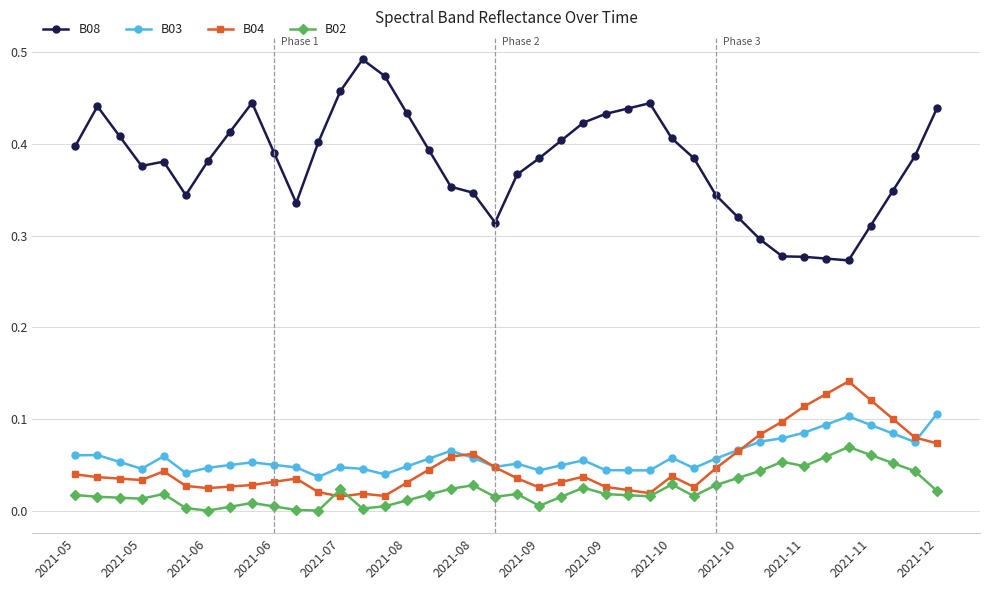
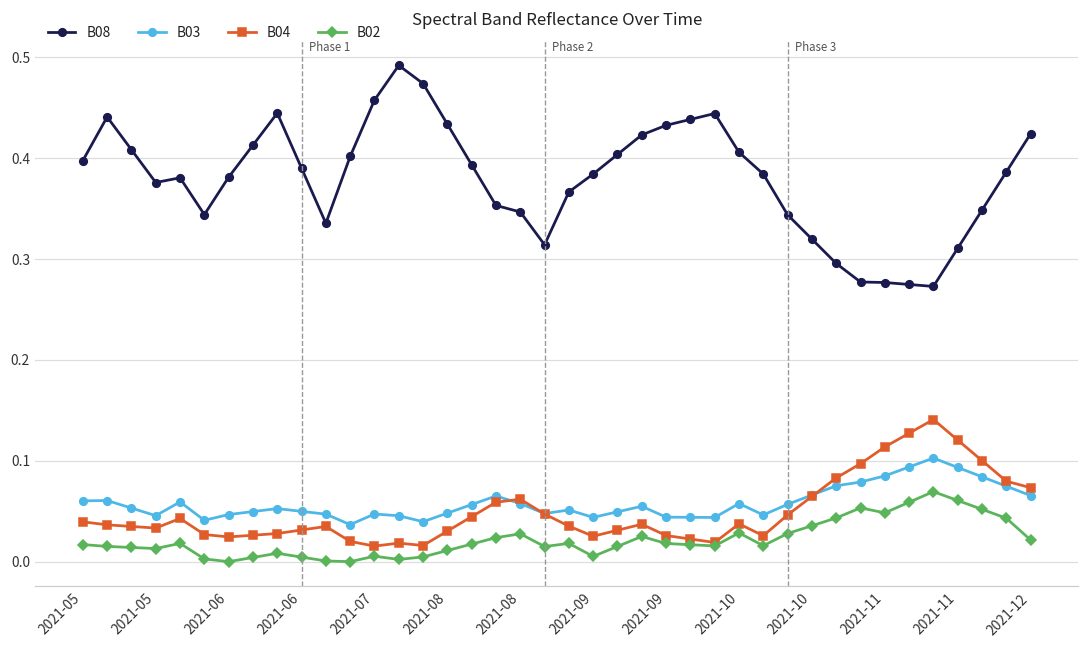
  {
    "B08": {
      "2021-07": 0.46,
-     "2021-12": 0.44
+     "2021-12": 0.42
    },
    "B03": {
      "2021-07": 0.05,
-     "2021-12": 0.11
+     "2021-12": 0.07
    },
    "B04": {
      "2021-07": 0.02,
      "2021-12": 0.07
    },
    "B02": {
-     "2021-07": 0.02,
+     "2021-07": 0.01,
      "2021-12": 0.02
    }
  }
